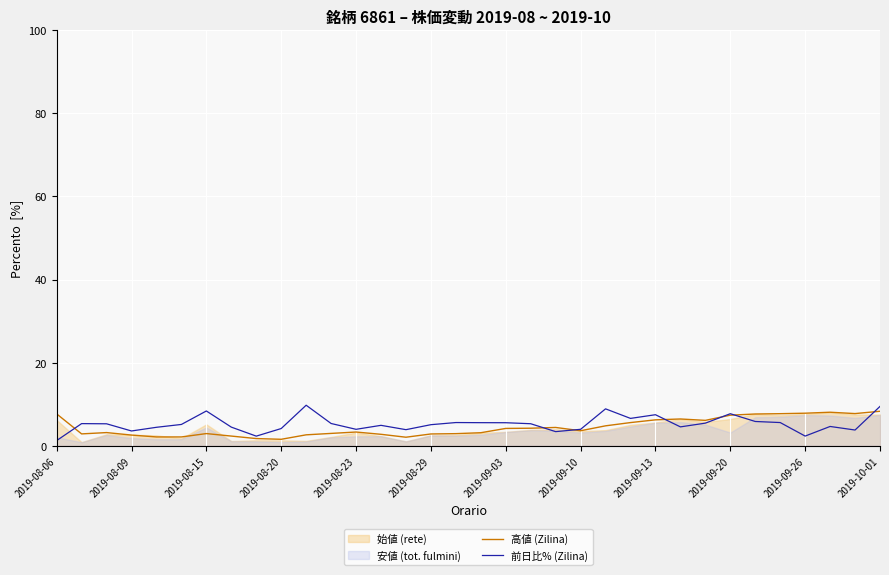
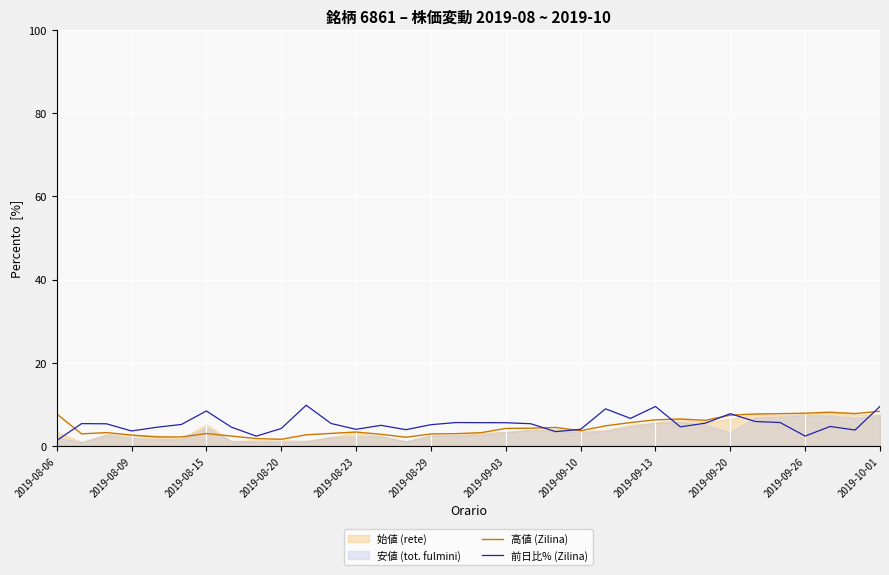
  {
    "始値 (rete)": {
-     "2019-08-06": 6,
+     "2019-08-06": 3,
      "2019-08-15": 5,
      "2019-09-20": 6
    },
    "高値 (Zilina)": {
      "2019-08-06": 8,
      "2019-08-15": 3,
      "2019-09-03": 4,
      "2019-09-13": 6,
      "2019-10-01": 8
    },
    "前日比% (Zilina)": {
      "2019-08-06": 1,
      "2019-08-09": 4,
      "2019-08-15": 8,
      "2019-08-20": 4,
      "2019-08-23": 4,
      "2019-08-29": 5,
      "2019-09-03": 6,
-     "2019-09-13": 7,
+     "2019-09-13": 9,
      "2019-09-26": 2,
      "2019-10-01": 9
    },
    "安値 (tot. fulmini)": {
      "2019-08-06": 2,
      "2019-08-09": 2,
      "2019-08-15": 4,
      "2019-08-23": 2,
      "2019-09-20": 3
    }
  }
